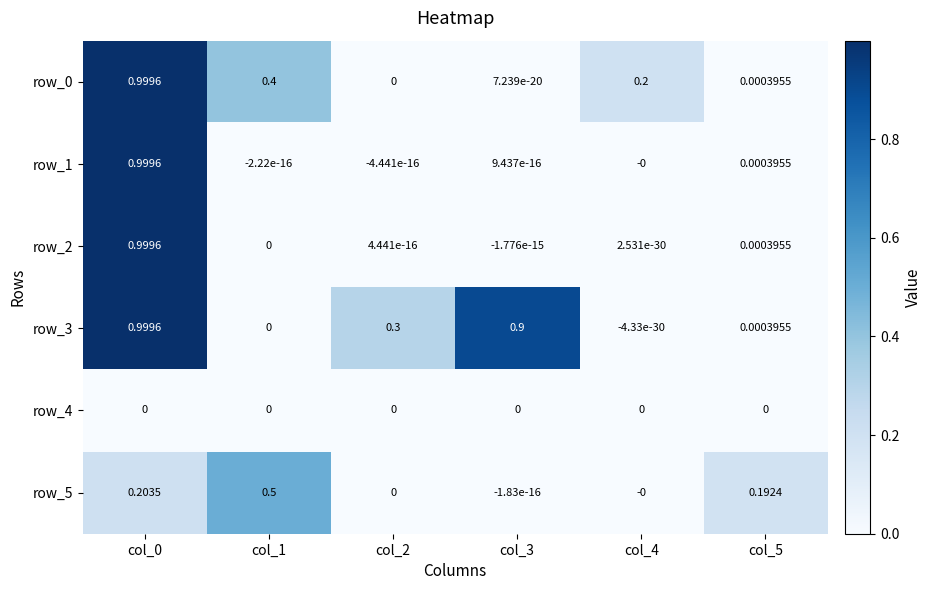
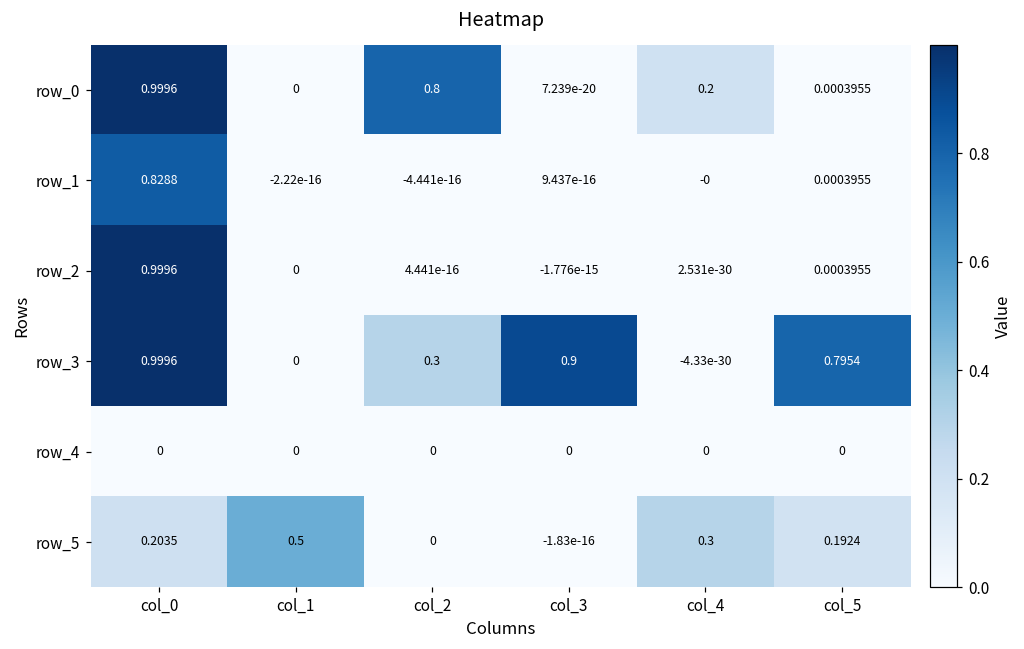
  {
    "row_0": {
      "col_0": "0.9996",
-     "col_1": "0.4",
-     "col_2": "0",
+     "col_1": "0",
+     "col_2": "0.8",
      "col_3": "7.239e-20",
      "col_4": "0.2",
      "col_5": "0.0003955"
    },
    "row_1": {
-     "col_0": "0.9996",
+     "col_0": "0.8288",
      "col_1": "-2.22e-16",
      "col_2": "-4.441e-16",
      "col_3": "9.437e-16",
      "col_4": "-0",
      "col_5": "0.0003955"
    },
    "row_2": {
      "col_0": "0.9996",
      "col_1": "0",
      "col_2": "4.441e-16",
      "col_3": "-1.776e-15",
      "col_4": "2.531e-30",
      "col_5": "0.0003955"
    },
    "row_3": {
      "col_0": "0.9996",
      "col_1": "0",
      "col_2": "0.3",
      "col_3": "0.9",
      "col_4": "-4.33e-30",
-     "col_5": "0.0003955"
+     "col_5": "0.7954"
    },
    "row_4": {
      "col_0": "0",
      "col_1": "0",
      "col_2": "0",
      "col_3": "0",
      "col_4": "0",
      "col_5": "0"
    },
    "row_5": {
      "col_0": "0.2035",
      "col_1": "0.5",
      "col_2": "0",
      "col_3": "-1.83e-16",
-     "col_4": "-0",
+     "col_4": "0.3",
      "col_5": "0.1924"
    }
  }
